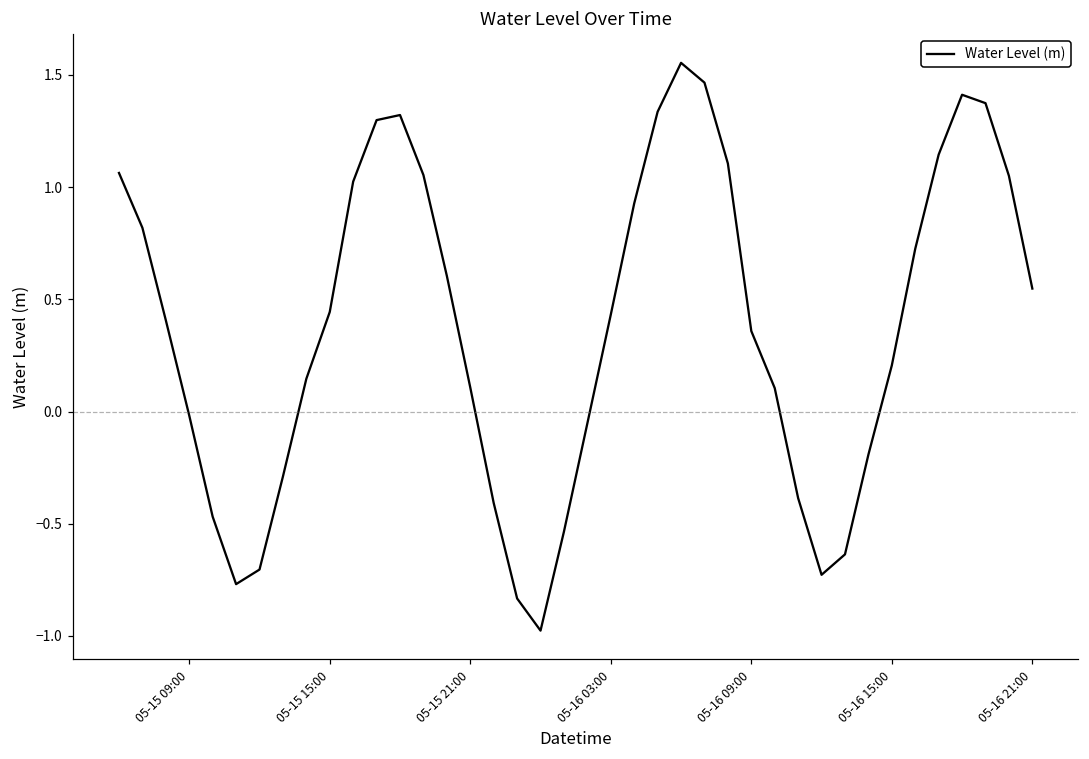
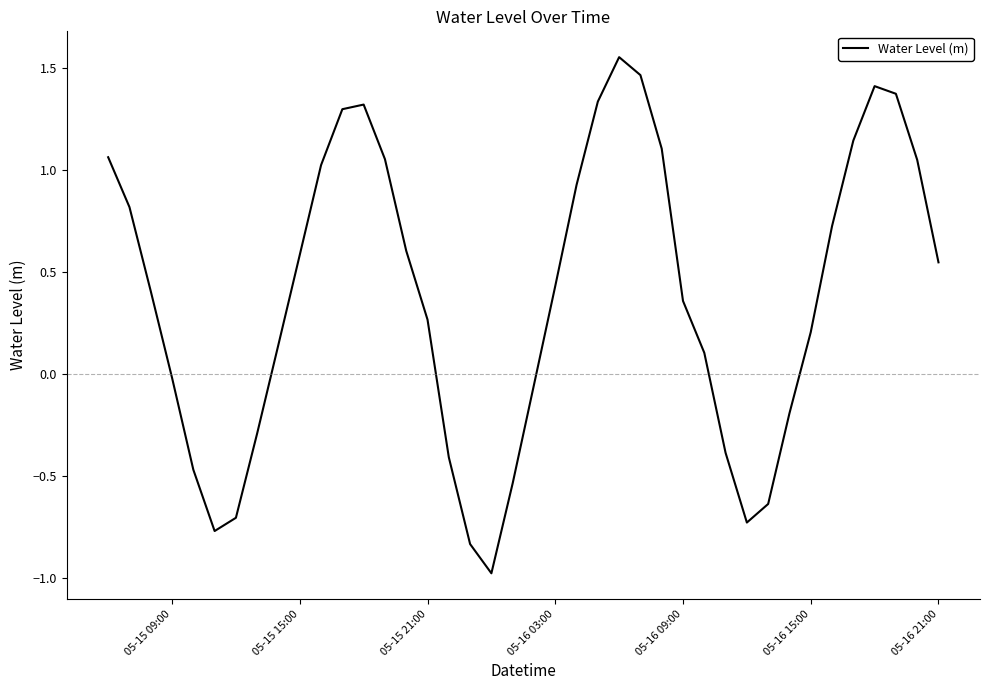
  {
    "05-15 09:00": -0.02,
-   "05-15 15:00": 0.44,
-   "05-15 21:00": 0.11,
+   "05-15 15:00": 0.58,
+   "05-15 21:00": 0.27,
    "05-16 03:00": 0.43,
    "05-16 09:00": 0.36,
    "05-16 15:00": 0.21,
    "05-16 21:00": 0.55
  }
